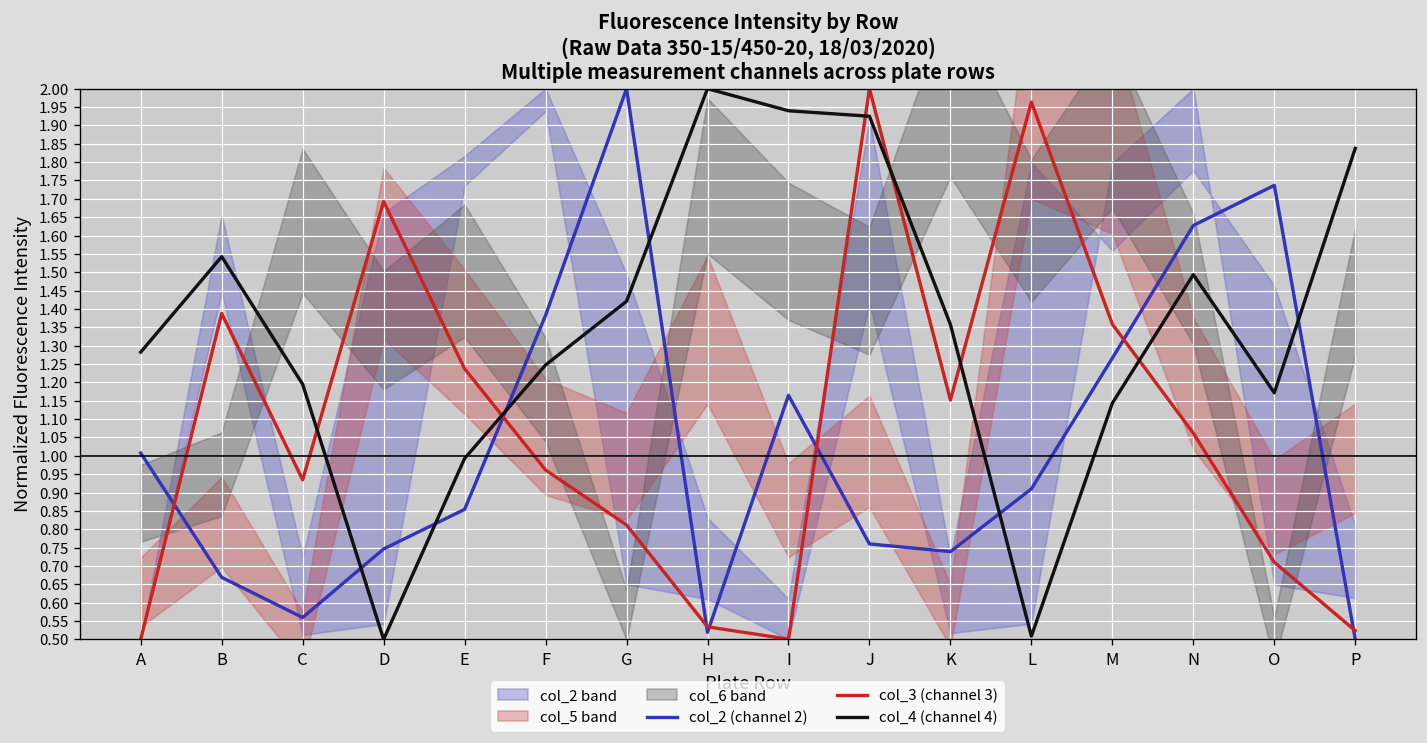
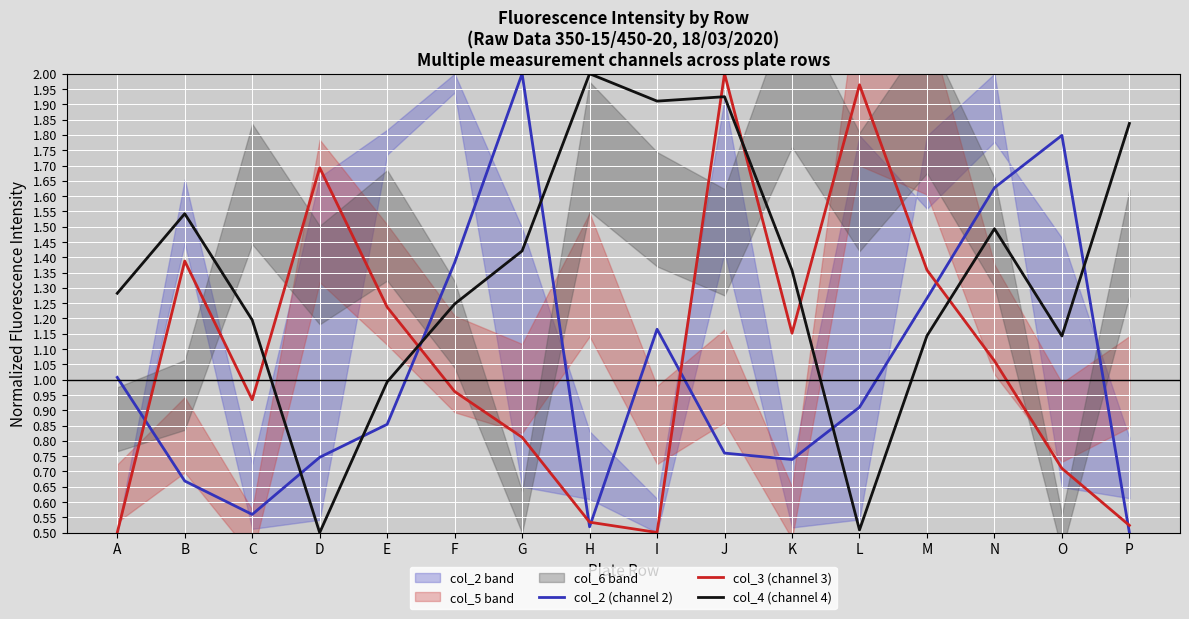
  {
    "col_2 (channel 2)": {
      "A": 1.01,
      "B": 0.67,
      "C": 0.56,
      "D": 0.75,
      "E": 0.85,
      "F": 1.38,
      "G": 2.00,
      "H": 0.52,
      "I": 1.16,
      "J": 0.76,
      "K": 0.74,
      "L": 0.91,
      "M": 1.27,
      "N": 1.63,
-     "O": 1.74,
+     "O": 1.80,
      "P": 0.50
    },
    "col_4 (channel 4)": {
      "A": 1.28,
      "B": 1.54,
      "C": 1.19,
      "D": 0.50,
      "E": 0.99,
      "F": 1.25,
      "G": 1.42,
      "H": 2.00,
-     "I": 1.94,
+     "I": 1.91,
      "K": 1.36,
      "L": 0.51,
      "M": 1.14,
      "N": 1.49,
-     "O": 1.17,
+     "O": 1.14,
      "P": 1.84
    }
  }
